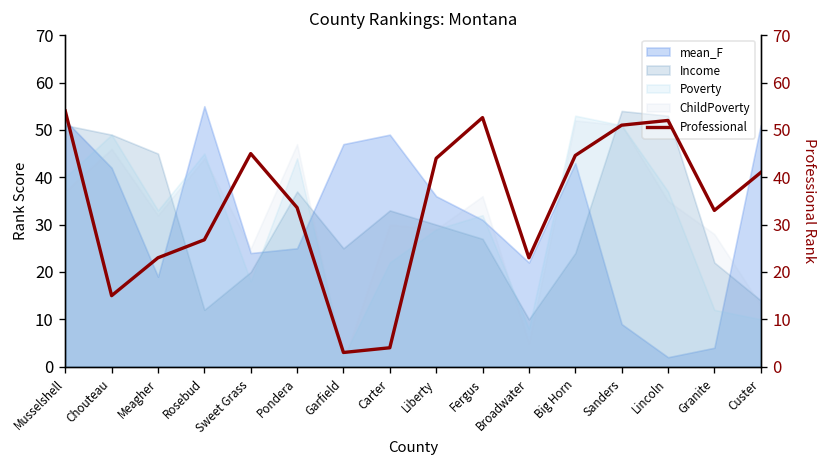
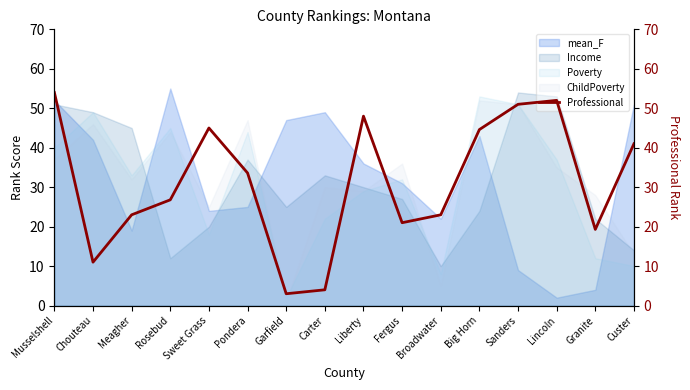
  {
    "Professional": {
      "Musselshell": 54,
-     "Chouteau": 15,
+     "Chouteau": 11,
      "Meagher": 23,
      "Rosebud": 27,
      "Sweet Grass": 45,
      "Pondera": 34,
      "Garfield": 3,
      "Carter": 4,
-     "Liberty": 44,
-     "Fergus": 53,
+     "Liberty": 48,
+     "Fergus": 21,
      "Broadwater": 23,
      "Big Horn": 45,
      "Sanders": 51,
-     "Granite": 33,
+     "Granite": 19,
      "Custer": 41
    }
  }
